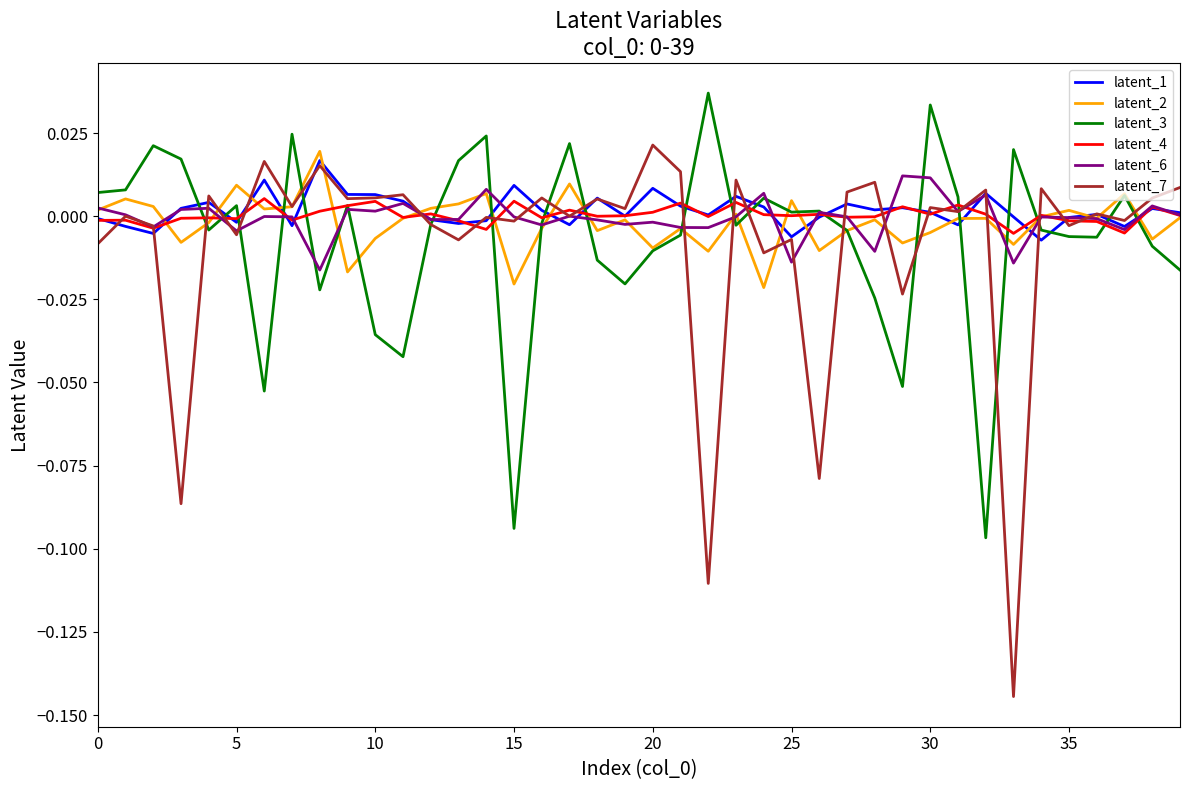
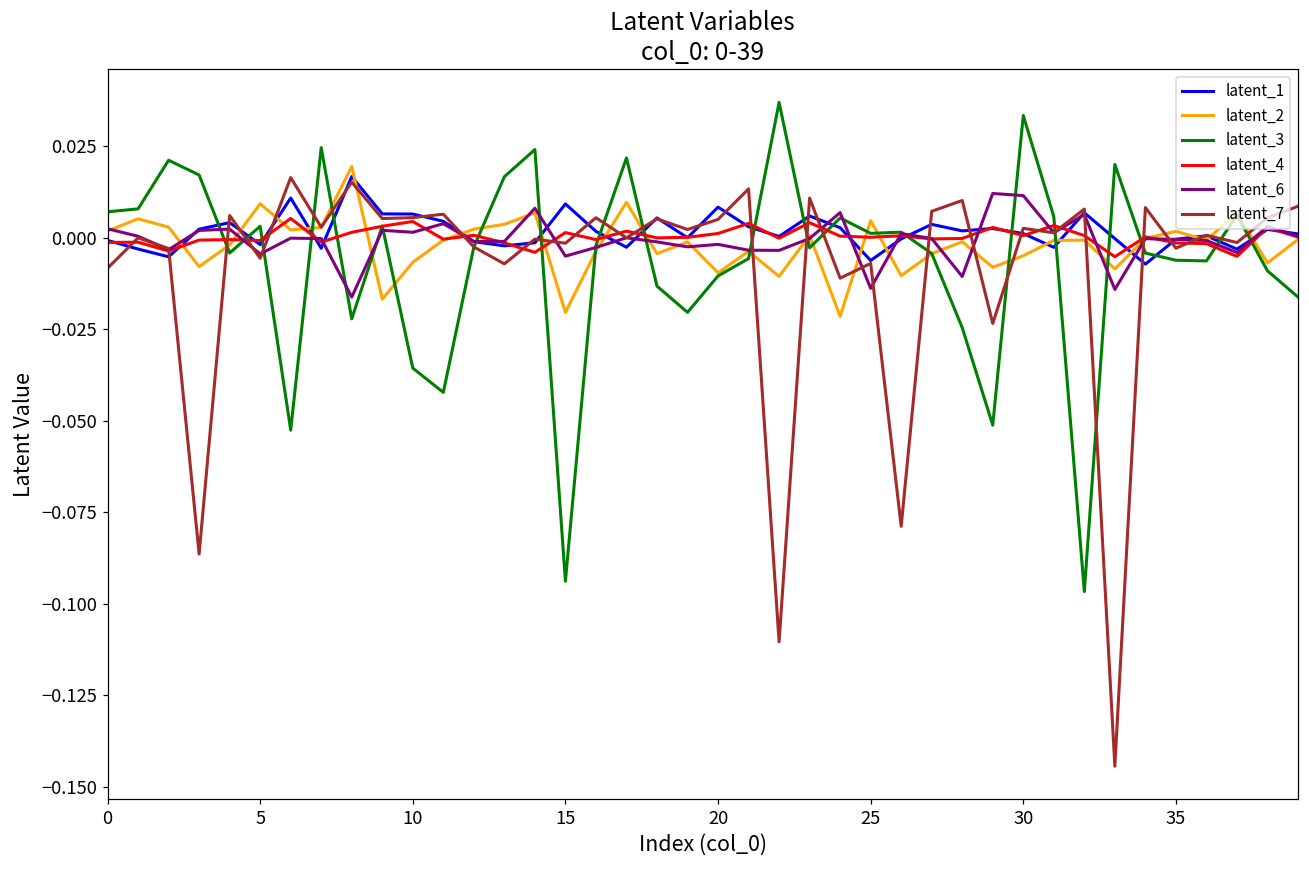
  {
    "latent_1": {
      "5": -0.002,
      "10": 0.006,
      "15": 0.009,
      "20": 0.008,
      "25": -0.006
    },
    "latent_2": {
      "5": 0.009,
      "10": -0.007,
      "15": -0.020,
      "20": -0.010,
      "25": 0.005,
      "30": -0.005,
      "35": 0.002
    },
    "latent_3": {
      "0": 0.007,
      "5": 0.003,
      "10": -0.036,
      "15": -0.094,
      "20": -0.010,
      "25": 0.001,
      "30": 0.033,
      "35": -0.006
    },
    "latent_4": {
      "5": -0.001,
      "10": 0.004,
-     "15": 0.005,
+     "15": 0.001,
      "20": 0.001,
      "25": 0.000,
      "35": -0.001
    },
    "latent_6": {
      "5": -0.004,
      "10": 0.002,
-     "15": 0.000,
+     "15": -0.005,
      "20": -0.002,
      "25": -0.014,
      "30": 0.012
    },
    "latent_7": {
      "0": -0.008,
      "5": -0.006,
      "10": 0.006,
      "15": -0.001,
-     "20": 0.021,
+     "20": 0.005,
      "25": -0.007,
      "30": 0.003,
      "35": -0.003
    }
  }
